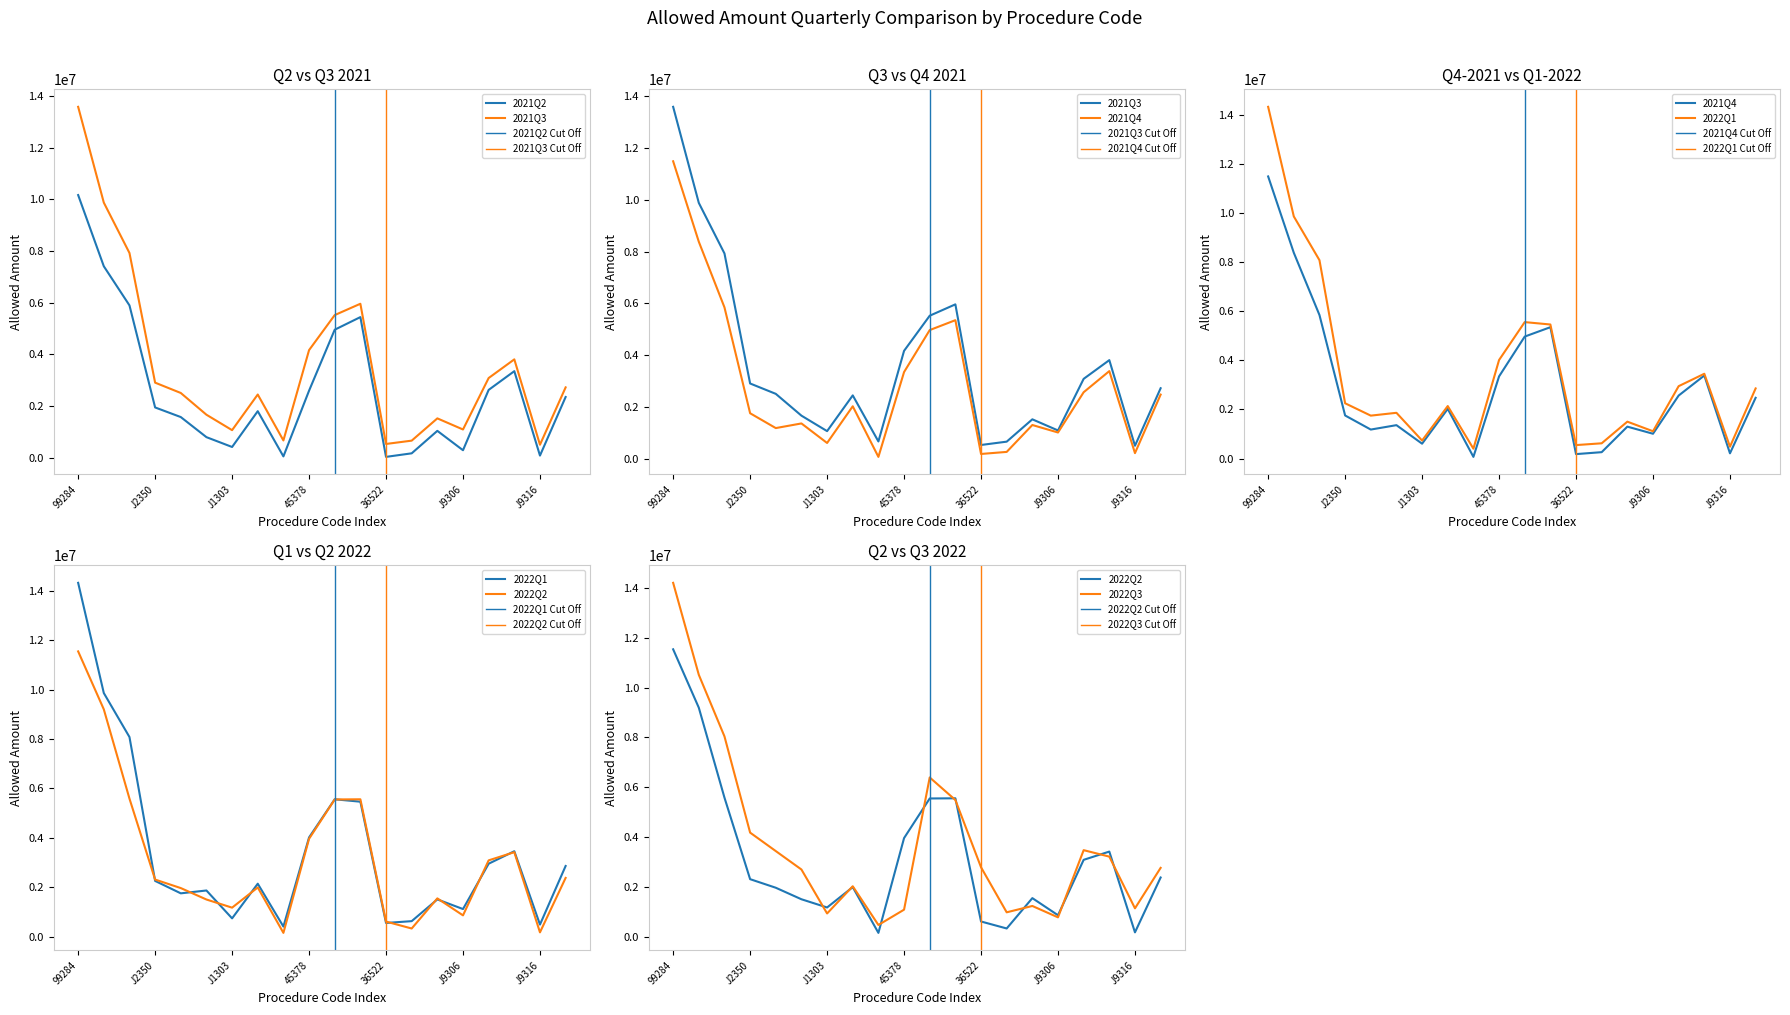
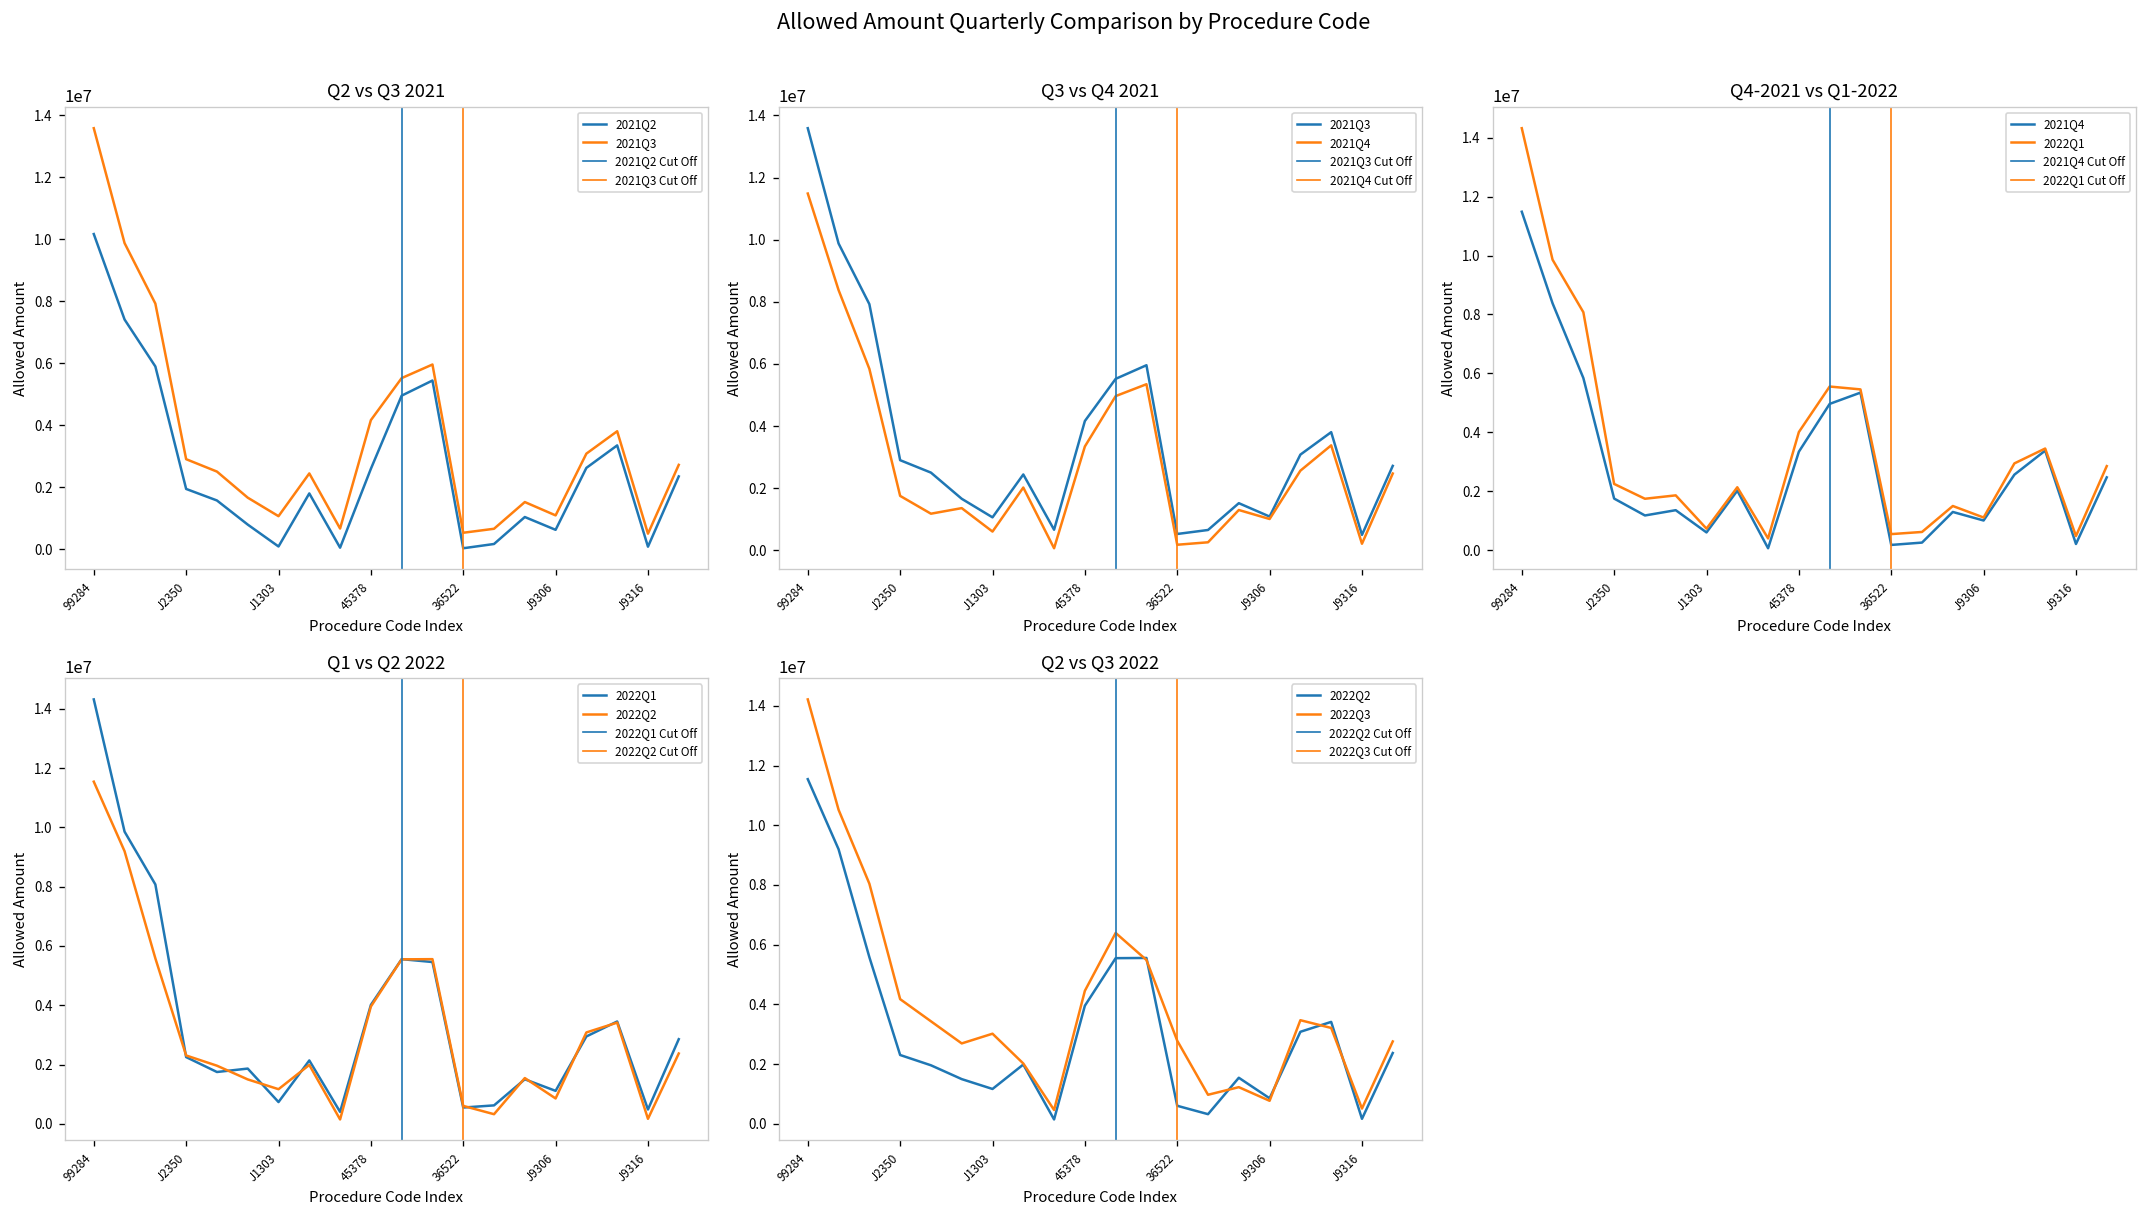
  {
    "Q2 vs Q3 2021": {
      "2021Q2": {
        "99284": 10200000,
        "J2350": 1900000,
-       "J1303": 400000,
+       "J1303": 100000,
        "45378": 2600000,
        "36522": 0,
-       "J9306": 300000,
+       "J9306": 600000,
        "J9316": 100000
      }
    },
    "Q3 vs Q4 2021": {
      "2021Q3": {
        "99284": 13600000,
        "J2350": 2900000,
        "J1303": 1100000,
        "45378": 4200000,
        "36522": 500000,
        "J9316": 500000
      }
    },
    "Q4-2021 vs Q1-2022": {
      "2021Q4": {
        "99284": 11500000,
        "J2350": 1800000,
        "J1303": 600000,
        "45378": 3300000,
        "36522": 200000,
        "J9316": 200000
      }
    },
    "Q1 vs Q2 2022": {
      "2022Q1": {
        "99284": 14300000,
        "J1303": 700000,
        "J9306": 1100000,
        "J9316": 500000
      }
    },
    "Q2 vs Q3 2022": {
      "2022Q2": {
        "99284": 11500000,
        "J2350": 2300000,
        "J1303": 1200000,
        "45378": 4000000,
        "36522": 600000,
        "J9316": 200000
      },
      "2022Q3": {
        "99284": 14200000,
        "J2350": 4200000,
-       "J1303": 900000,
-       "45378": 1100000,
+       "J1303": 3000000,
+       "45378": 4500000,
        "36522": 2800000,
-       "J9316": 1100000
+       "J9316": 500000
      }
    }
  }
